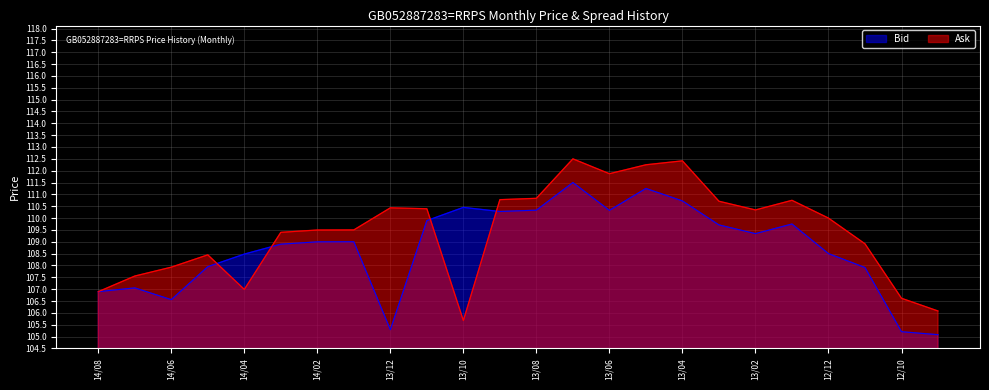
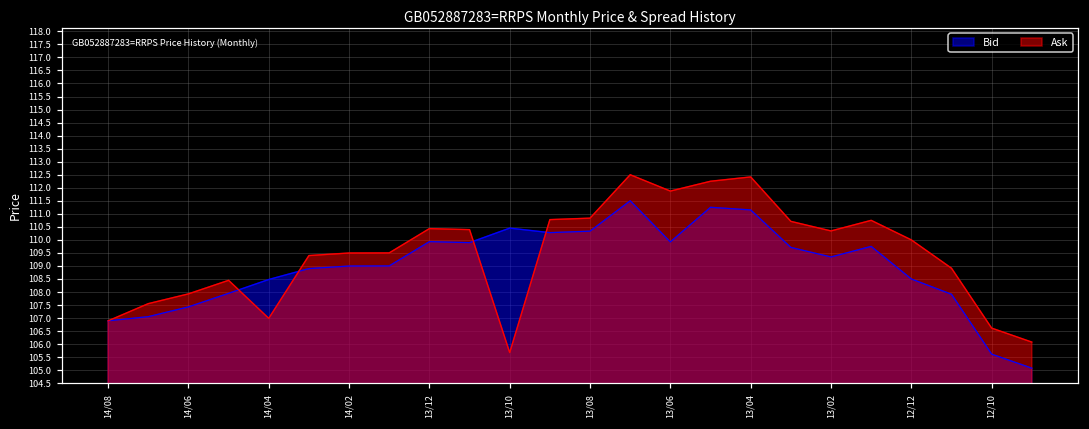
  {
    "Bid": {
-     "14/06": 106.6,
+     "14/06": 107.4,
      "14/04": 108.5,
      "14/02": 109.0,
-     "13/12": 105.3,
+     "13/12": 109.9,
      "13/10": 110.5,
      "13/08": 110.3,
-     "13/06": 110.3,
-     "13/04": 110.7,
+     "13/06": 109.9,
+     "13/04": 111.1,
      "13/02": 109.3,
      "12/12": 108.5,
-     "12/10": 105.2
+     "12/10": 105.6
    },
    "Ask": {
      "14/06": 107.9,
      "14/04": 107.0,
      "14/02": 109.5,
      "13/12": 110.4,
      "13/10": 105.7,
      "13/08": 110.8,
      "13/06": 111.9,
      "13/04": 112.4,
      "13/02": 110.3,
      "12/12": 110.0,
      "12/10": 106.6
    }
  }
